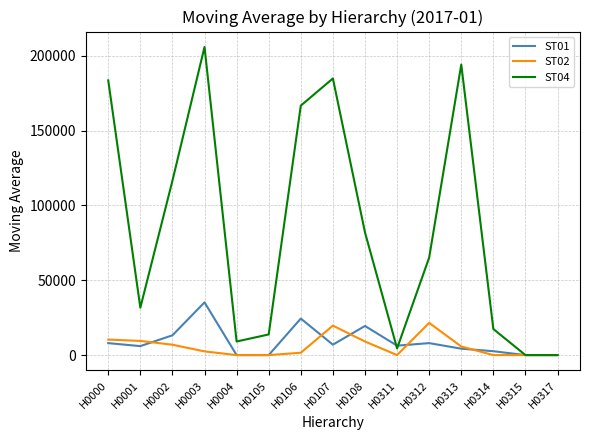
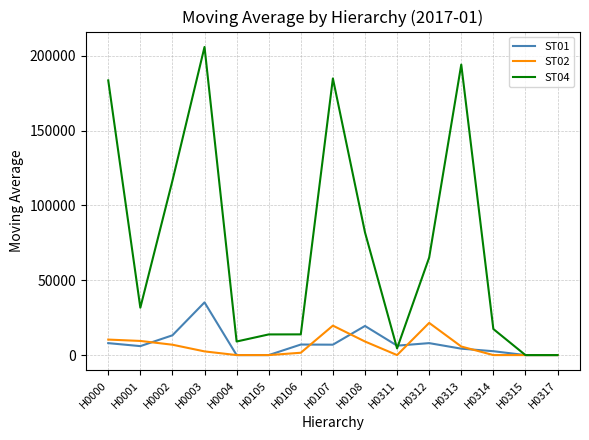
  {
    "ST01": {
      "H0000": 8000,
      "H0001": 6000,
      "H0002": 13000,
      "H0003": 35000,
-     "H0106": 24000,
+     "H0106": 7000,
      "H0107": 7000,
      "H0108": 19000,
      "H0311": 6000,
      "H0312": 8000,
      "H0314": 3000
    },
    "ST02": {
      "H0000": 10000,
      "H0001": 9000,
      "H0002": 7000,
      "H0003": 2000,
      "H0106": 2000,
      "H0107": 20000,
      "H0108": 9000,
      "H0311": 0,
      "H0312": 22000,
      "H0314": 0
    },
    "ST04": {
      "H0000": 184000,
      "H0001": 32000,
      "H0002": 117000,
      "H0003": 206000,
      "H0004": 9000,
      "H0105": 14000,
-     "H0106": 167000,
+     "H0106": 14000,
      "H0107": 185000,
      "H0108": 82000,
      "H0311": 4000,
      "H0312": 65000,
      "H0313": 194000,
      "H0314": 17000
    }
  }
